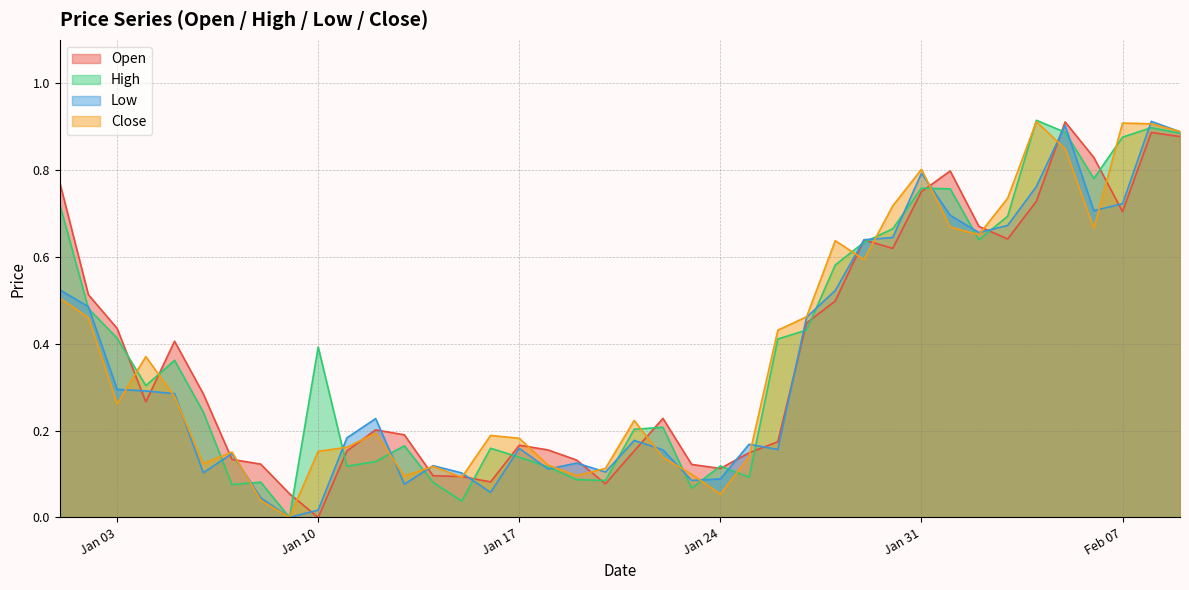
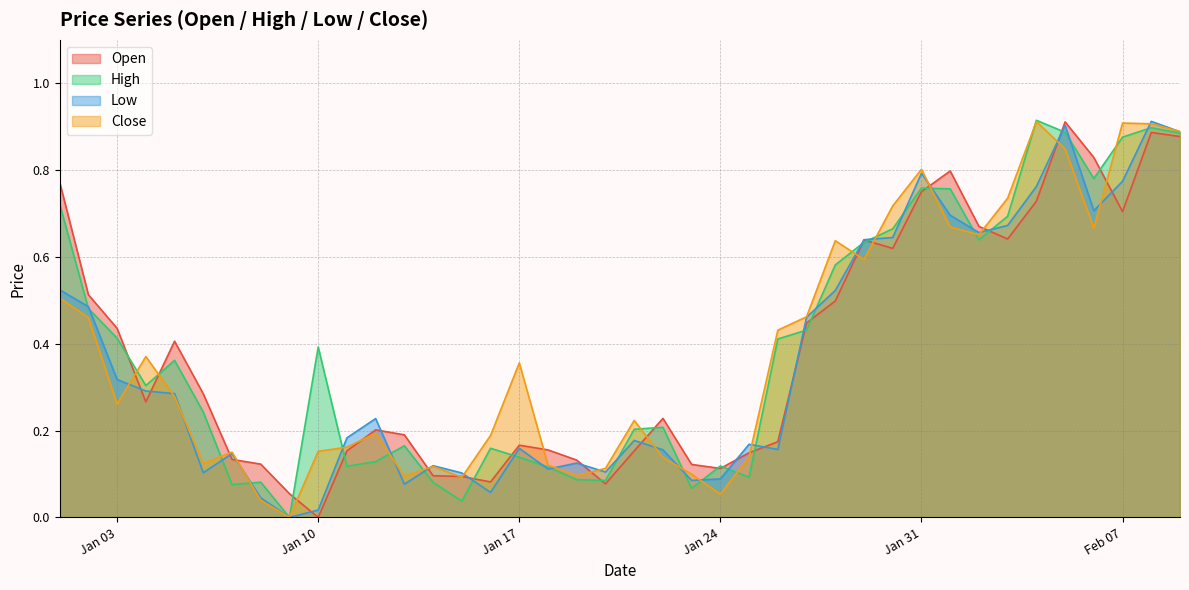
  {
    "Open": {
      "Jan 03": 0.44,
      "Jan 10": 0.00,
      "Jan 17": 0.17,
      "Jan 31": 0.75,
      "Feb 07": 0.70
    },
    "High": {
      "Jan 03": 0.41,
      "Jan 10": 0.39,
      "Jan 17": 0.14,
      "Jan 31": 0.76,
      "Feb 07": 0.88
    },
    "Low": {
-     "Jan 03": 0.29,
+     "Jan 03": 0.32,
      "Jan 10": 0.02,
      "Jan 17": 0.16,
      "Jan 24": 0.09,
      "Jan 31": 0.79,
-     "Feb 07": 0.72
+     "Feb 07": 0.77
    },
    "Close": {
      "Jan 03": 0.26,
      "Jan 10": 0.15,
-     "Jan 17": 0.18,
+     "Jan 17": 0.36,
      "Jan 24": 0.05,
      "Jan 31": 0.80,
      "Feb 07": 0.91
    }
  }
